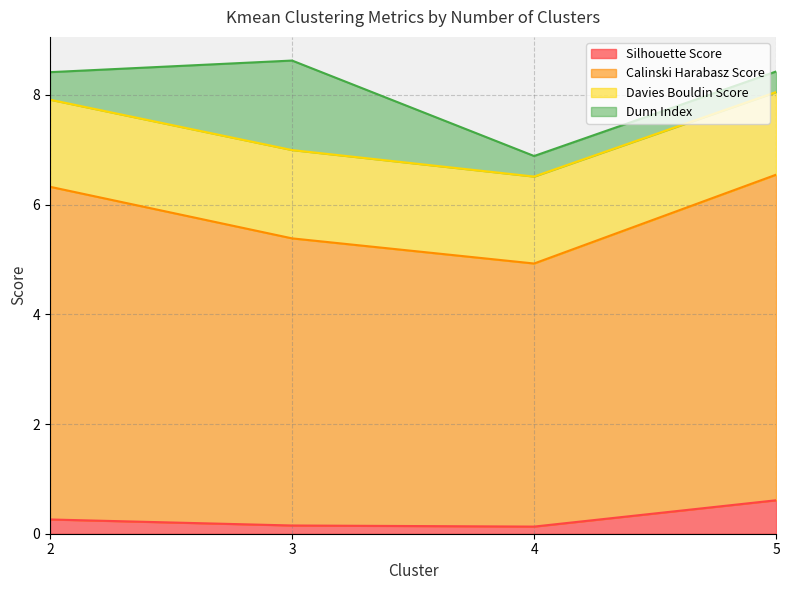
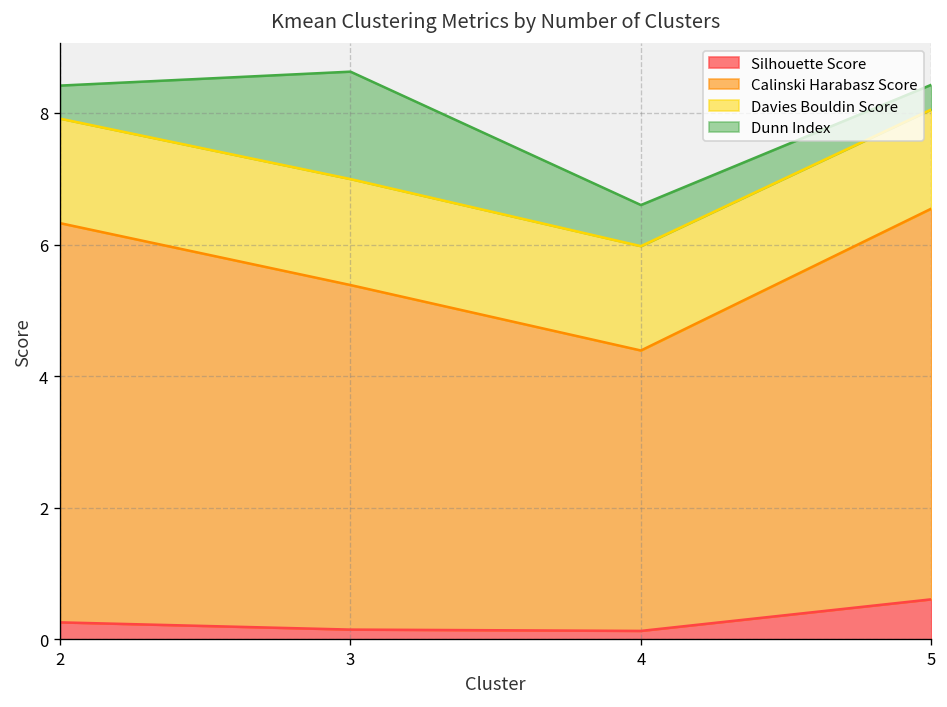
  {
    "Silhouette Score": {
      "2": 0.3,
      "3": 0.2,
      "4": 0.1,
      "5": 0.6
    },
    "Calinski Harabasz Score": {
      "2": 6.1,
      "3": 5.2,
-     "4": 4.8,
+     "4": 4.3,
      "5": 5.9
    },
    "Davies Bouldin Score": {
      "2": 1.6,
      "3": 1.6,
      "4": 1.6,
      "5": 1.5
    },
    "Dunn Index": {
      "2": 0.5,
      "3": 1.6,
-     "4": 0.4,
+     "4": 0.6,
      "5": 0.4
    }
  }
